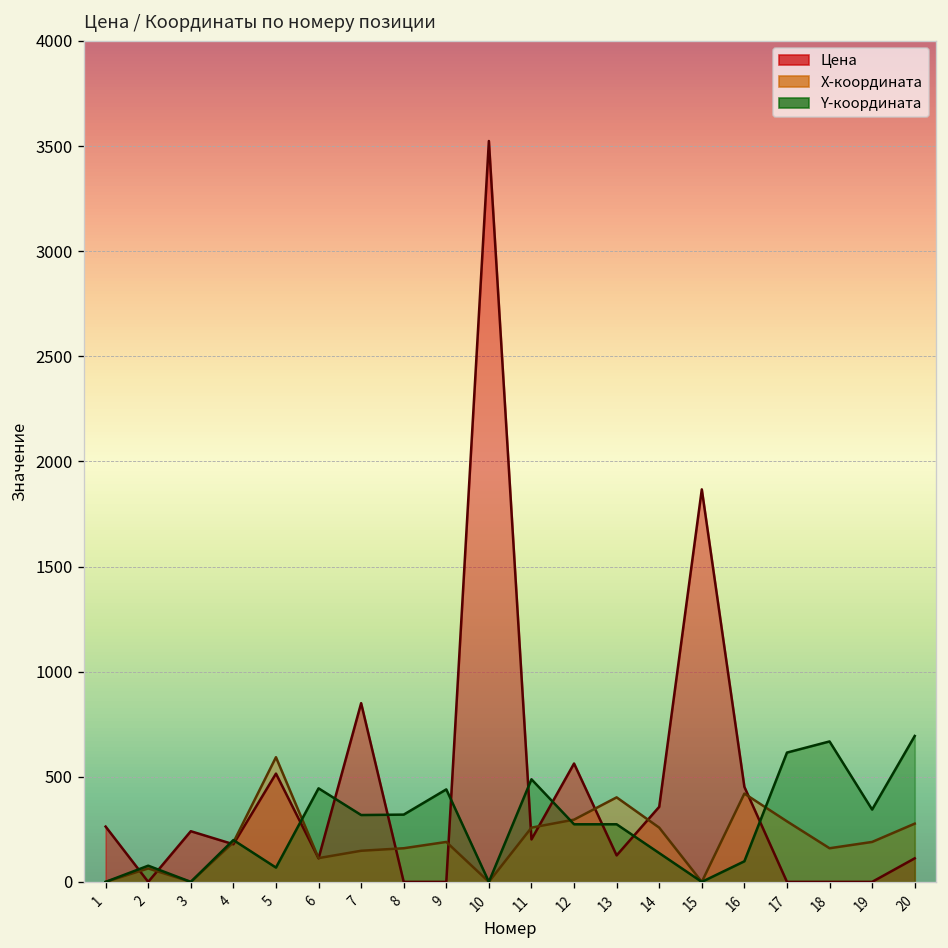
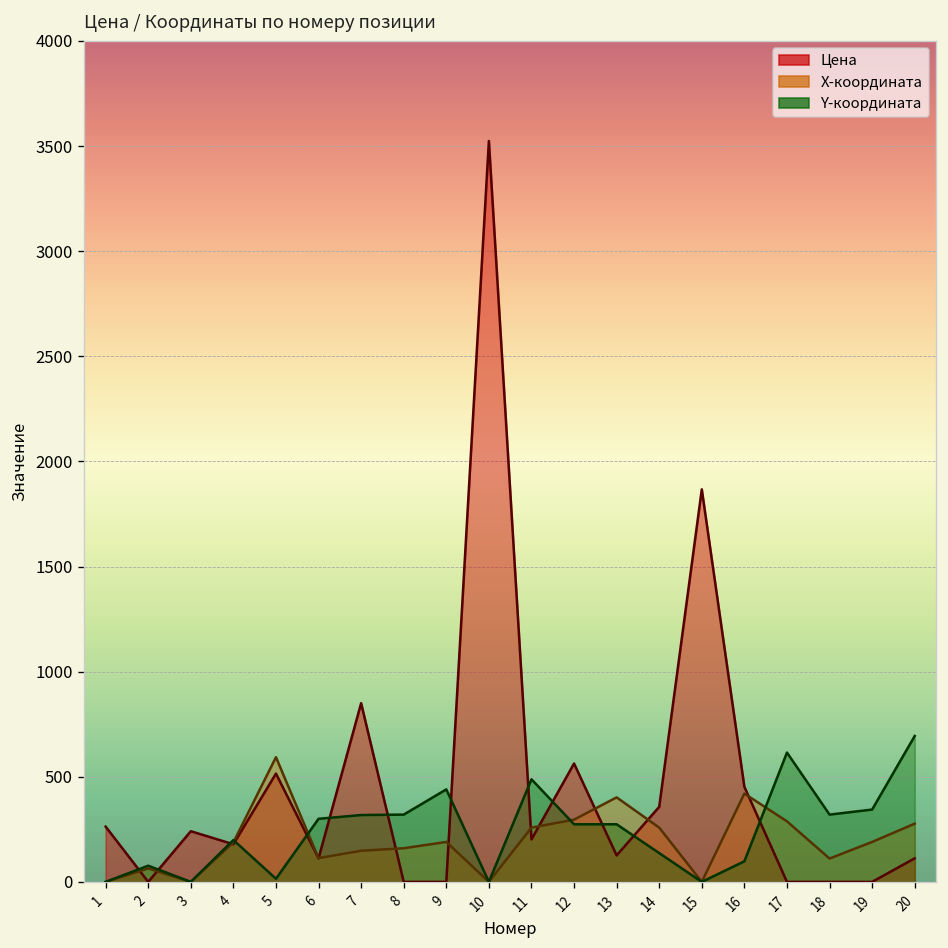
  {
    "Цена": {
      "1": 260,
      "2": 0,
      "3": 240,
      "5": 520,
      "7": 850,
      "8": 0,
      "9": 0,
      "10": 3520,
      "11": 200,
      "12": 560,
      "13": 130,
      "14": 360,
      "15": 1870,
      "16": 450,
      "17": 0,
      "18": 0,
      "19": 0,
      "20": 110
    },
    "X-координата": {
      "5": 590,
      "7": 150,
      "8": 160,
      "9": 190,
      "11": 260,
      "12": 300,
      "13": 400,
      "14": 260,
      "16": 420,
      "17": 290,
-     "18": 160,
+     "18": 110,
      "19": 190,
      "20": 280
    },
    "Y-координата": {
-     "5": 70,
-     "6": 450,
+     "5": 20,
+     "6": 300,
      "7": 320,
      "8": 320,
      "9": 440,
      "11": 490,
      "12": 270,
      "13": 270,
      "14": 140,
      "16": 100,
      "17": 620,
-     "18": 670,
+     "18": 320,
      "19": 340,
      "20": 690
    }
  }
